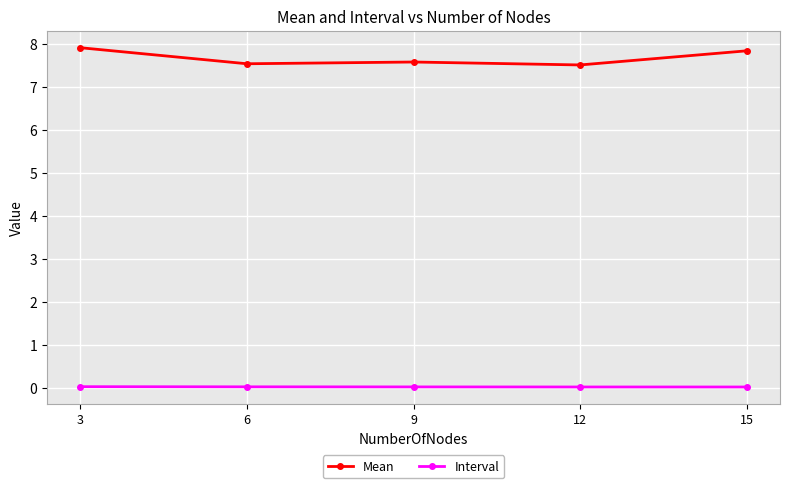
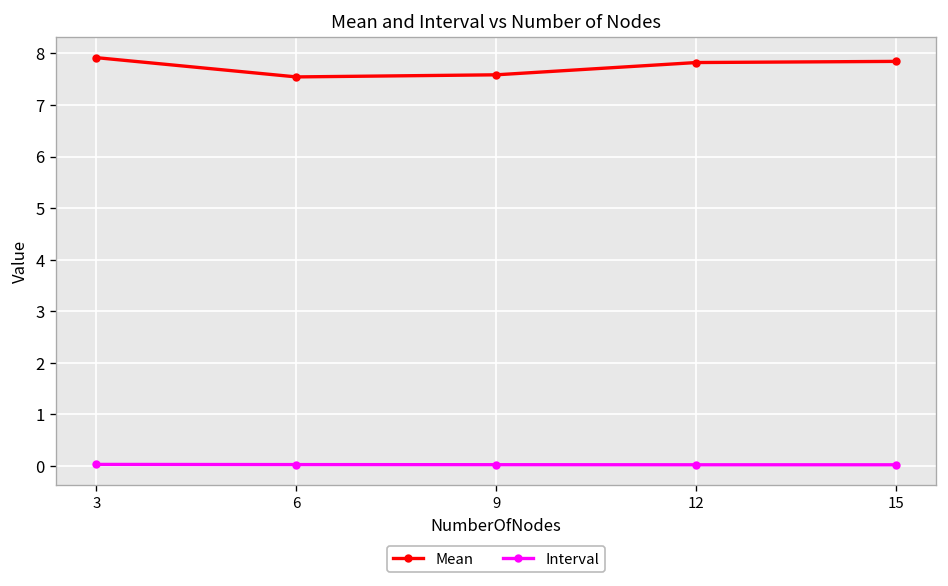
  {
    "Mean": {
      "3": 7.9,
      "6": 7.5,
      "9": 7.6,
-     "12": 7.5,
+     "12": 7.8,
      "15": 7.8
    },
    "Interval": {
      "3": 0.0,
      "6": 0.0,
      "9": 0.0,
      "12": 0.0,
      "15": 0.0
    }
  }
